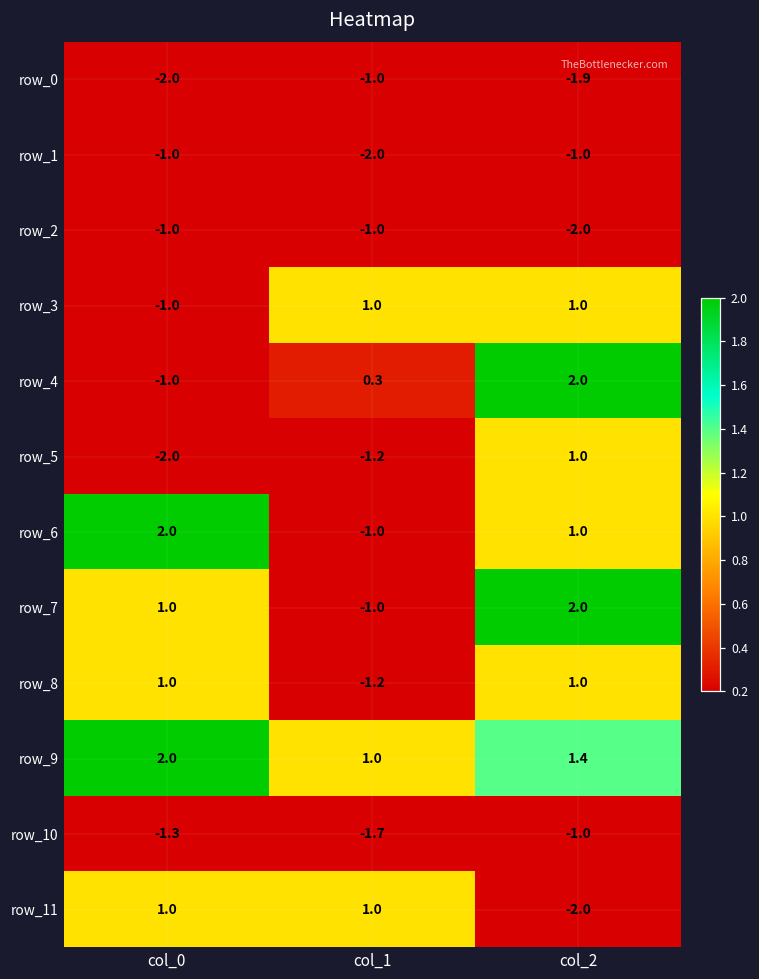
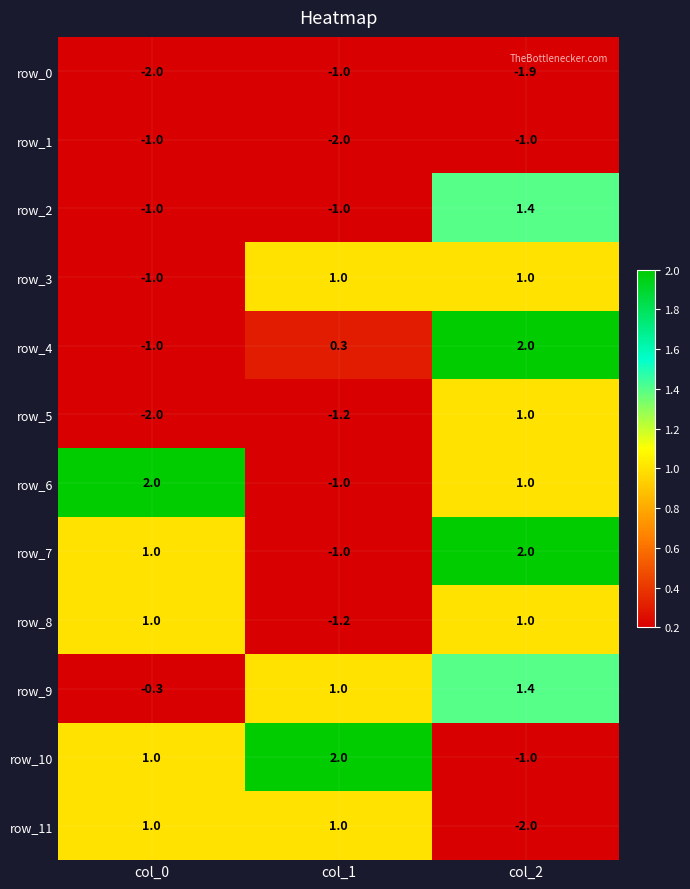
  {
    "row_0": {
      "col_0": -2.0,
      "col_1": -1.0
    },
    "row_1": {
      "col_0": -1.0,
      "col_1": -2.0,
      "col_2": -1.0
    },
    "row_2": {
      "col_0": -1.0,
      "col_1": -1.0,
-     "col_2": -2.0
+     "col_2": 1.4
    },
    "row_3": {
      "col_0": -1.0,
      "col_1": 1.0,
      "col_2": 1.0
    },
    "row_4": {
      "col_0": -1.0,
      "col_1": 0.3,
      "col_2": 2.0
    },
    "row_5": {
      "col_0": -2.0,
      "col_1": -1.2,
      "col_2": 1.0
    },
    "row_6": {
      "col_0": 2.0,
      "col_1": -1.0,
      "col_2": 1.0
    },
    "row_7": {
      "col_0": 1.0,
      "col_1": -1.0,
      "col_2": 2.0
    },
    "row_8": {
      "col_0": 1.0,
      "col_1": -1.2,
      "col_2": 1.0
    },
    "row_9": {
-     "col_0": 2.0,
+     "col_0": -0.3,
      "col_1": 1.0,
      "col_2": 1.4
    },
    "row_10": {
-     "col_0": -1.3,
-     "col_1": -1.7,
+     "col_0": 1.0,
+     "col_1": 2.0,
      "col_2": -1.0
    },
    "row_11": {
      "col_0": 1.0,
      "col_1": 1.0,
      "col_2": -2.0
    }
  }
